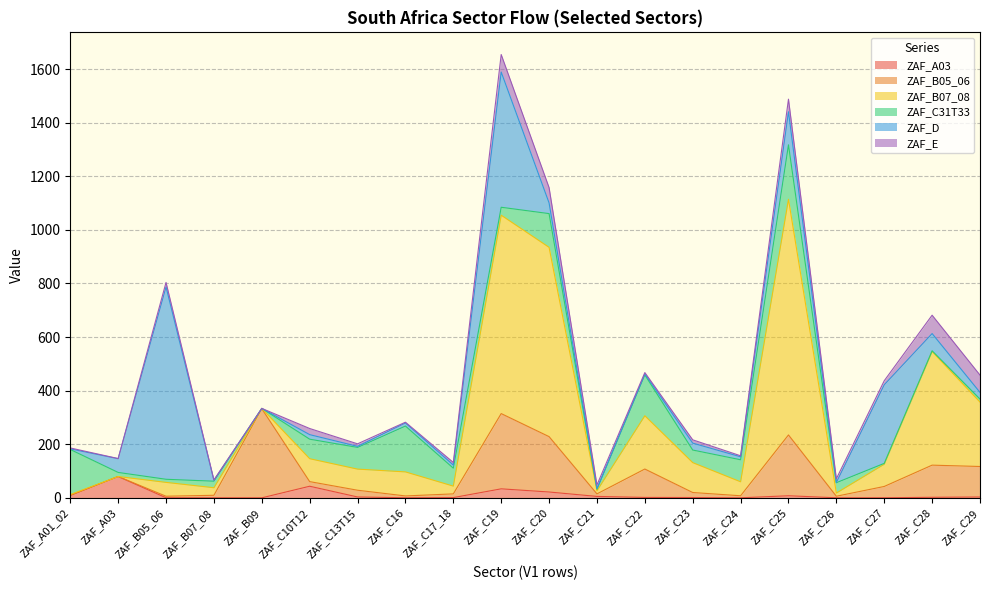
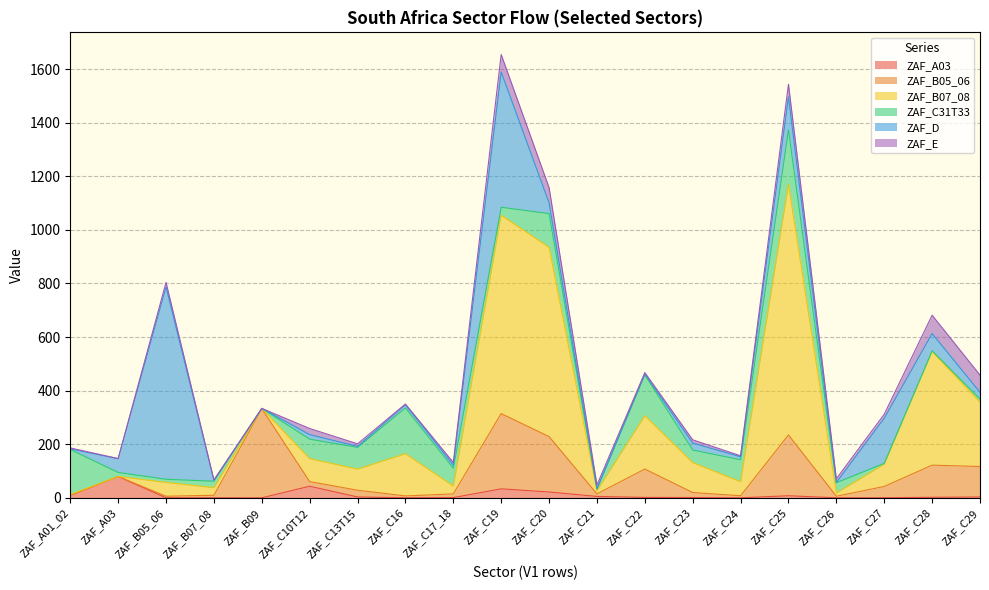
  {
    "ZAF_B07_08": {
      "ZAF_B05_06": 50,
      "ZAF_B07_08": 30,
      "ZAF_C10T12": 90,
      "ZAF_C13T15": 80,
-     "ZAF_C16": 90,
+     "ZAF_C16": 160,
      "ZAF_C17_18": 30,
      "ZAF_C19": 740,
      "ZAF_C20": 710,
      "ZAF_C22": 200,
      "ZAF_C23": 110,
      "ZAF_C24": 50,
-     "ZAF_C25": 880,
+     "ZAF_C25": 940,
      "ZAF_C26": 10,
      "ZAF_C29": 240
    },
    "ZAF_C31T33": {
      "ZAF_A03": 20,
      "ZAF_B05_06": 10,
      "ZAF_C10T12": 70,
      "ZAF_C16": 170,
      "ZAF_C17_18": 70,
      "ZAF_C19": 30,
      "ZAF_C20": 130,
      "ZAF_C23": 50,
      "ZAF_C24": 80,
      "ZAF_C25": 200,
      "ZAF_C29": 10
    },
    "ZAF_D": {
      "ZAF_B05_06": 720,
      "ZAF_C10T12": 20,
      "ZAF_C19": 500,
      "ZAF_C20": 40,
      "ZAF_C23": 30,
      "ZAF_C25": 120,
-     "ZAF_C27": 290,
+     "ZAF_C27": 170,
      "ZAF_C28": 60,
      "ZAF_C29": 20
    },
    "ZAF_E": {
      "ZAF_B05_06": 20,
      "ZAF_C10T12": 20,
      "ZAF_C13T15": 10,
      "ZAF_C19": 70,
      "ZAF_C20": 60,
      "ZAF_C21": 10,
      "ZAF_C23": 10,
      "ZAF_C25": 50,
      "ZAF_C26": 10,
      "ZAF_C27": 20,
      "ZAF_C28": 70,
      "ZAF_C29": 60
    }
  }
